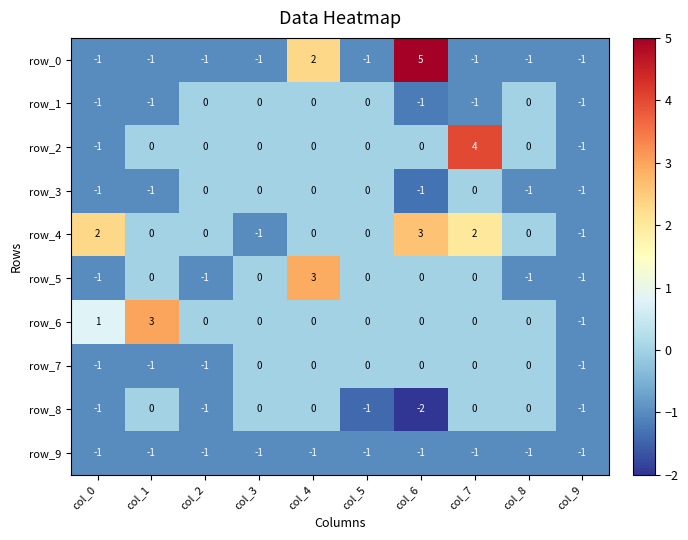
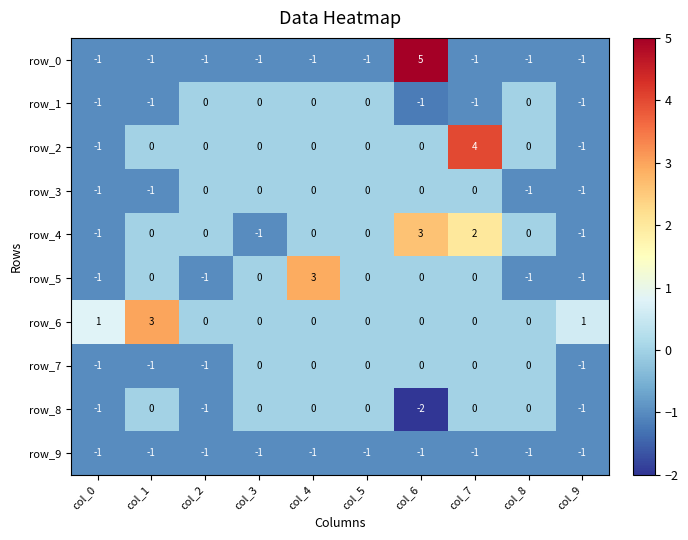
  {
    "row_0": {
      "col_0": -1,
      "col_1": -1,
      "col_2": -1,
      "col_3": -1,
-     "col_4": 2,
+     "col_4": -1,
      "col_5": -1,
      "col_6": 5,
      "col_7": -1,
      "col_8": -1,
      "col_9": -1
    },
    "row_1": {
      "col_0": -1,
      "col_1": -1,
      "col_2": 0,
      "col_3": 0,
      "col_4": 0,
      "col_5": 0,
      "col_6": -1,
      "col_7": -1,
      "col_8": 0,
      "col_9": -1
    },
    "row_2": {
      "col_0": -1,
      "col_1": 0,
      "col_2": 0,
      "col_3": 0,
      "col_4": 0,
      "col_5": 0,
      "col_6": 0,
      "col_7": 4,
      "col_8": 0,
      "col_9": -1
    },
    "row_3": {
      "col_0": -1,
      "col_1": -1,
      "col_2": 0,
      "col_3": 0,
      "col_4": 0,
      "col_5": 0,
-     "col_6": -1,
+     "col_6": 0,
      "col_7": 0,
      "col_8": -1,
      "col_9": -1
    },
    "row_4": {
-     "col_0": 2,
+     "col_0": -1,
      "col_1": 0,
      "col_2": 0,
      "col_3": -1,
      "col_4": 0,
      "col_5": 0,
      "col_6": 3,
      "col_7": 2,
      "col_8": 0,
      "col_9": -1
    },
    "row_5": {
      "col_0": -1,
      "col_1": 0,
      "col_2": -1,
      "col_3": 0,
      "col_4": 3,
      "col_5": 0,
      "col_6": 0,
      "col_7": 0,
      "col_8": -1,
      "col_9": -1
    },
    "row_6": {
      "col_0": 1,
      "col_1": 3,
      "col_2": 0,
      "col_3": 0,
      "col_4": 0,
      "col_5": 0,
      "col_6": 0,
      "col_7": 0,
      "col_8": 0,
-     "col_9": -1
+     "col_9": 1
    },
    "row_7": {
      "col_0": -1,
      "col_1": -1,
      "col_2": -1,
      "col_3": 0,
      "col_4": 0,
      "col_5": 0,
      "col_6": 0,
      "col_7": 0,
      "col_8": 0,
      "col_9": -1
    },
    "row_8": {
      "col_0": -1,
      "col_1": 0,
      "col_2": -1,
      "col_3": 0,
      "col_4": 0,
-     "col_5": -1,
+     "col_5": 0,
      "col_6": -2,
      "col_7": 0,
      "col_8": 0,
      "col_9": -1
    },
    "row_9": {
      "col_0": -1,
      "col_1": -1,
      "col_2": -1,
      "col_3": -1,
      "col_4": -1,
      "col_5": -1,
      "col_6": -1,
      "col_7": -1,
      "col_8": -1,
      "col_9": -1
    }
  }
